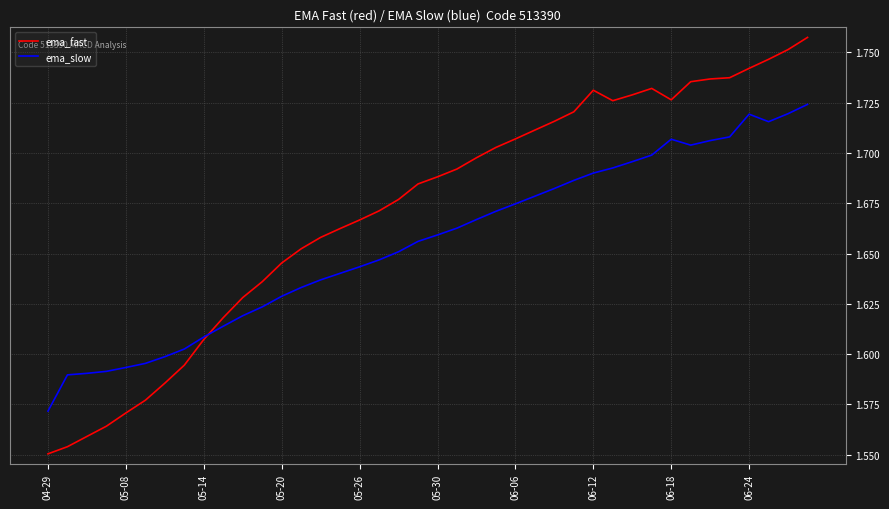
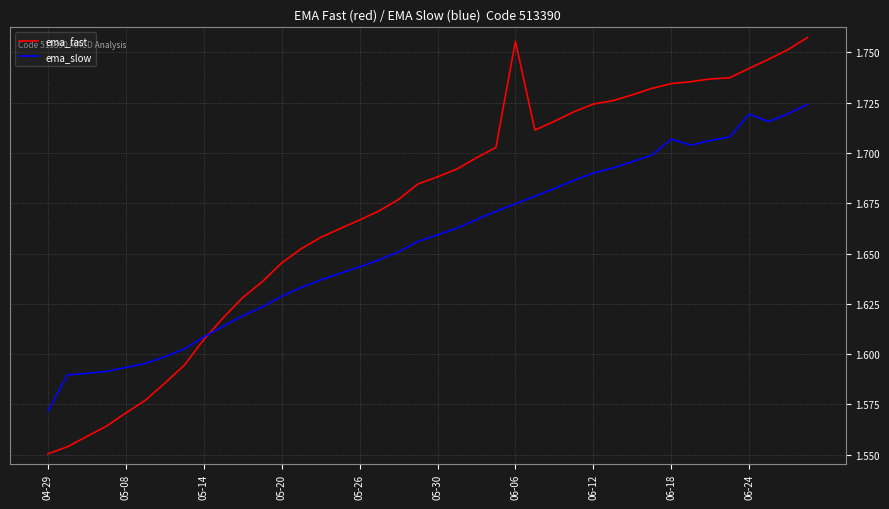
  {
    "ema_fast": {
      "04-29": 1.550,
      "05-08": 1.571,
      "05-20": 1.645,
      "05-26": 1.667,
      "05-30": 1.688,
-     "06-06": 1.707,
-     "06-12": 1.731,
-     "06-18": 1.726,
+     "06-06": 1.756,
+     "06-12": 1.724,
+     "06-18": 1.734,
      "06-24": 1.742
    },
    "ema_slow": {
      "04-29": 1.572,
      "05-08": 1.593,
      "05-20": 1.629,
      "05-26": 1.643,
      "05-30": 1.659,
      "06-06": 1.675,
      "06-12": 1.690,
      "06-18": 1.707,
      "06-24": 1.719
    }
  }
